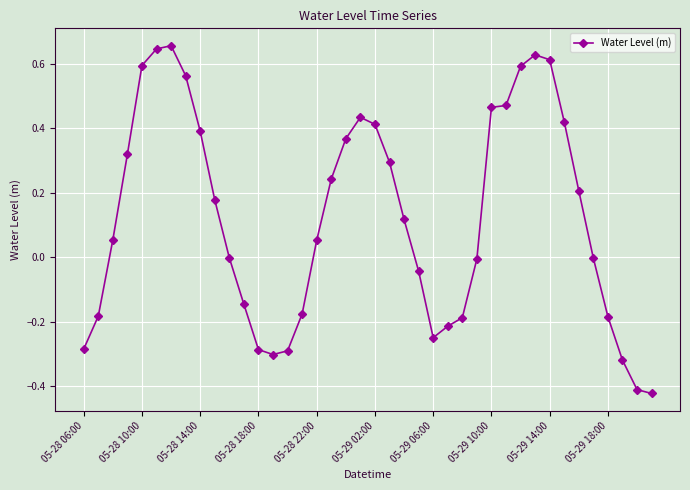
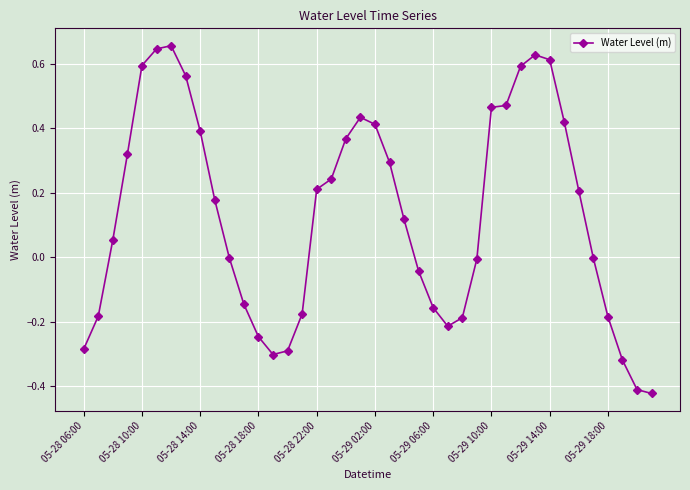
  {
    "05-28 06:00": -0.29,
    "05-28 10:00": 0.59,
    "05-28 14:00": 0.39,
-   "05-28 18:00": -0.29,
-   "05-28 22:00": 0.05,
+   "05-28 18:00": -0.25,
+   "05-28 22:00": 0.21,
    "05-29 02:00": 0.41,
-   "05-29 06:00": -0.25,
+   "05-29 06:00": -0.16,
    "05-29 10:00": 0.46,
    "05-29 14:00": 0.61,
    "05-29 18:00": -0.18
  }
